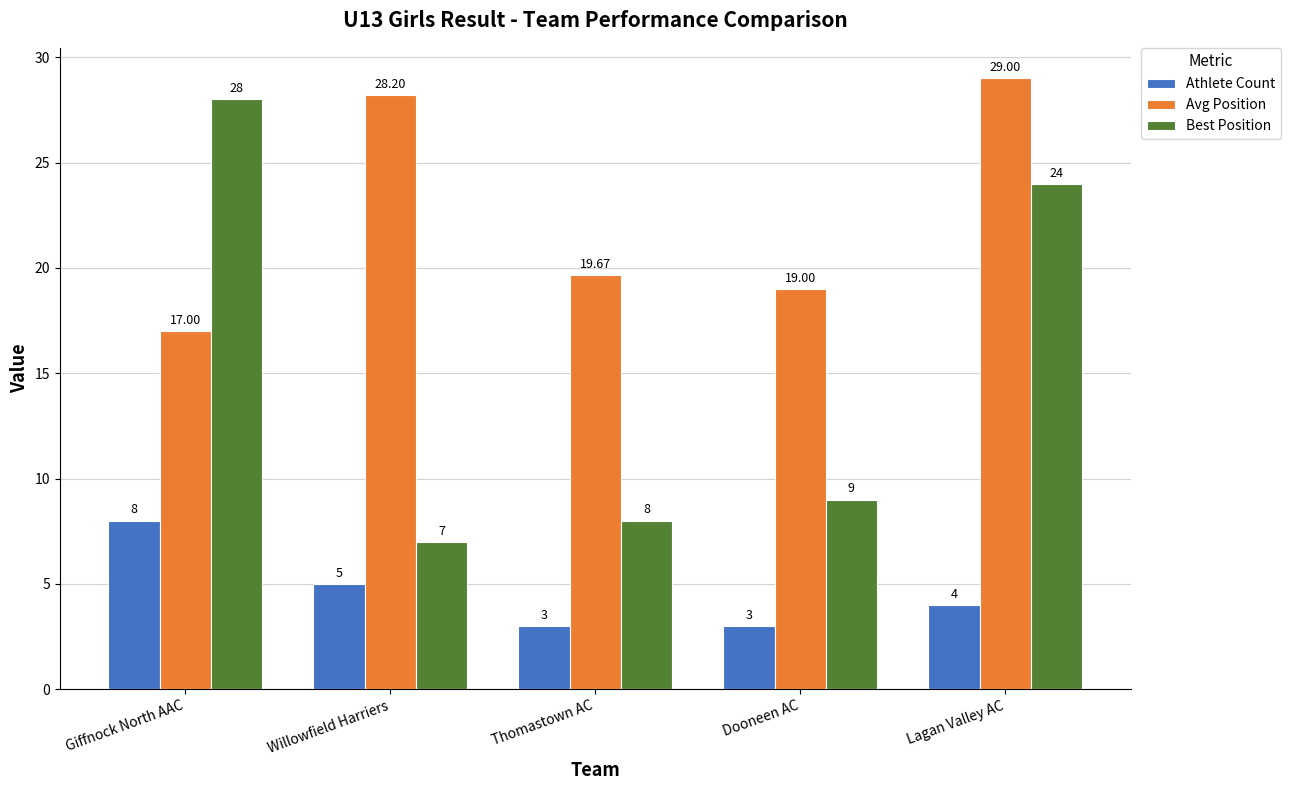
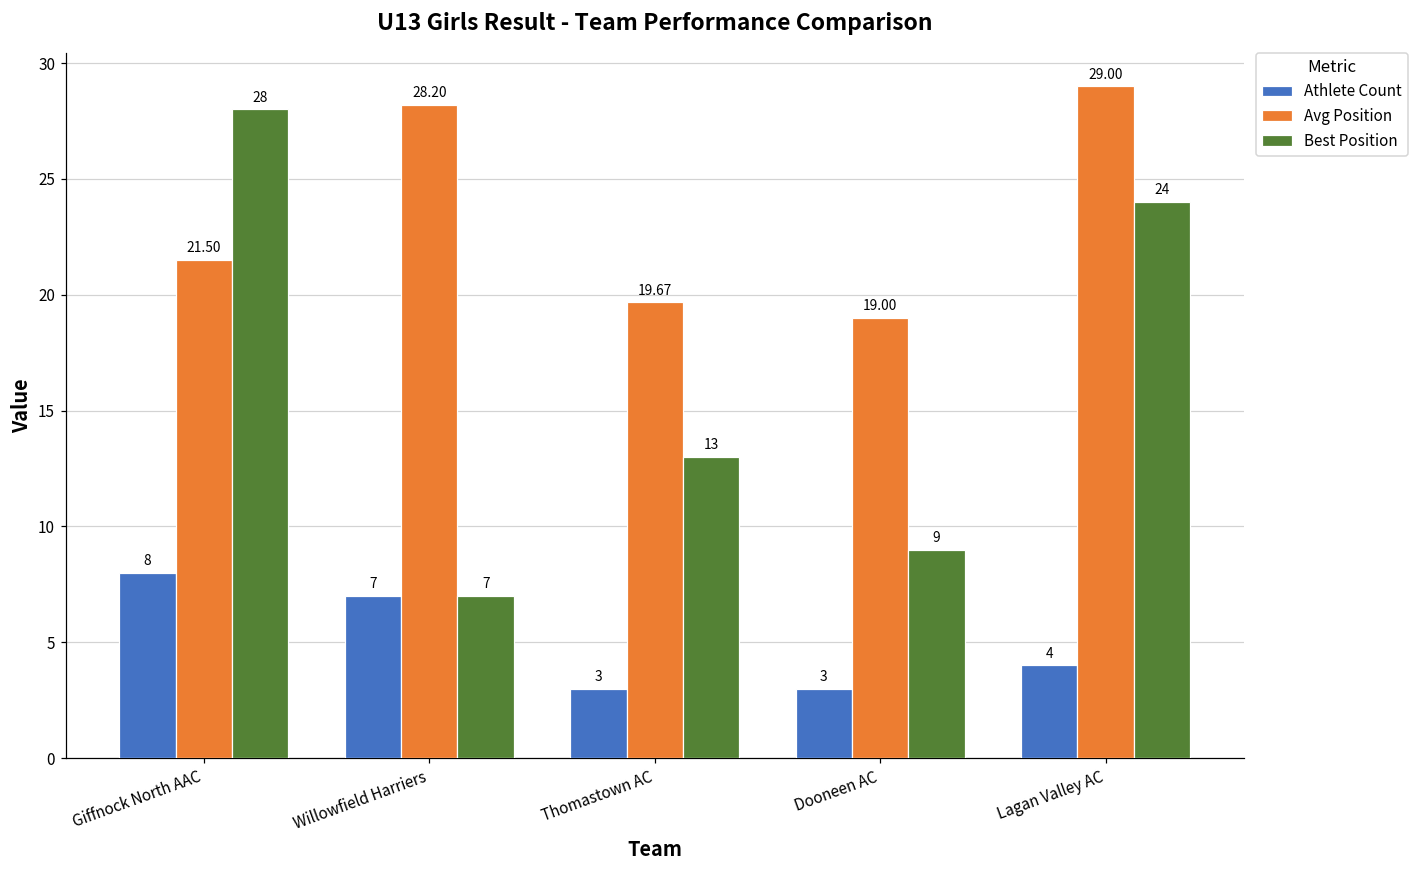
  {
    "Athlete Count": {
      "Giffnock North AAC": 8,
-     "Willowfield Harriers": 5,
+     "Willowfield Harriers": 7,
      "Thomastown AC": 3,
      "Dooneen AC": 3,
      "Lagan Valley AC": 4
    },
    "Avg Position": {
-     "Giffnock North AAC": 17.00,
+     "Giffnock North AAC": 21.50,
      "Willowfield Harriers": 28.20,
      "Thomastown AC": 19.67,
      "Dooneen AC": 19.00,
      "Lagan Valley AC": 29.00
    },
    "Best Position": {
      "Giffnock North AAC": 28,
      "Willowfield Harriers": 7,
-     "Thomastown AC": 8,
+     "Thomastown AC": 13,
      "Dooneen AC": 9,
      "Lagan Valley AC": 24
    }
  }
